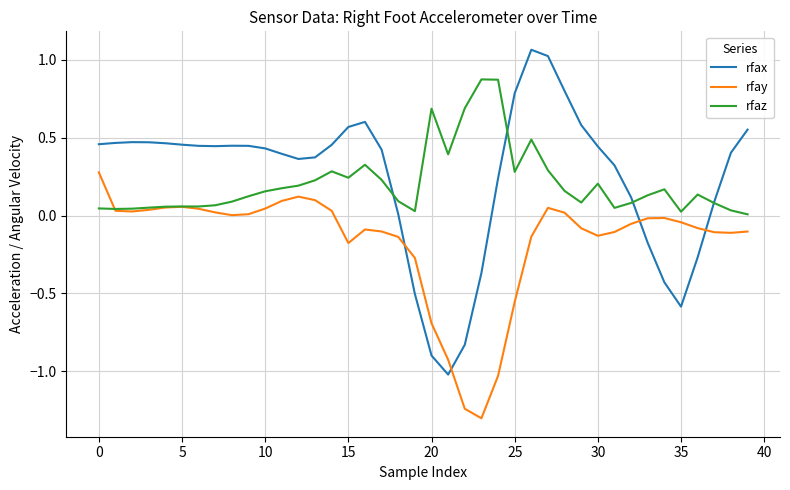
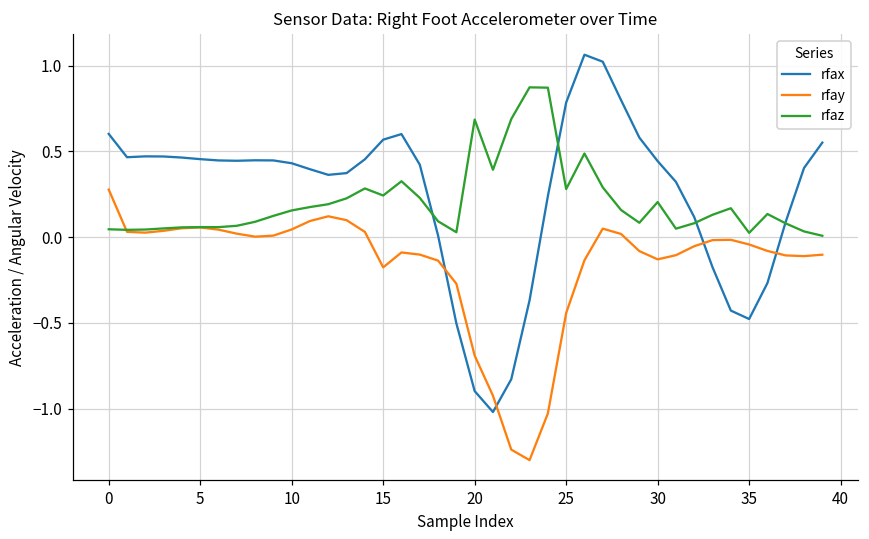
  {
    "rfax": {
-     "0": 0.46,
+     "0": 0.60,
      "5": 0.45,
      "10": 0.43,
      "15": 0.57,
      "20": -0.90,
      "25": 0.78,
      "30": 0.44,
-     "35": -0.58
+     "35": -0.48
    },
    "rfay": {
      "0": 0.28,
      "10": 0.04,
      "15": -0.18,
      "20": -0.69,
-     "25": -0.55,
+     "25": -0.44,
      "30": -0.13,
      "35": -0.04
    },
    "rfaz": {
      "0": 0.05,
      "10": 0.16,
      "15": 0.24,
      "20": 0.69,
      "25": 0.28,
      "30": 0.20,
      "35": 0.02
    }
  }
